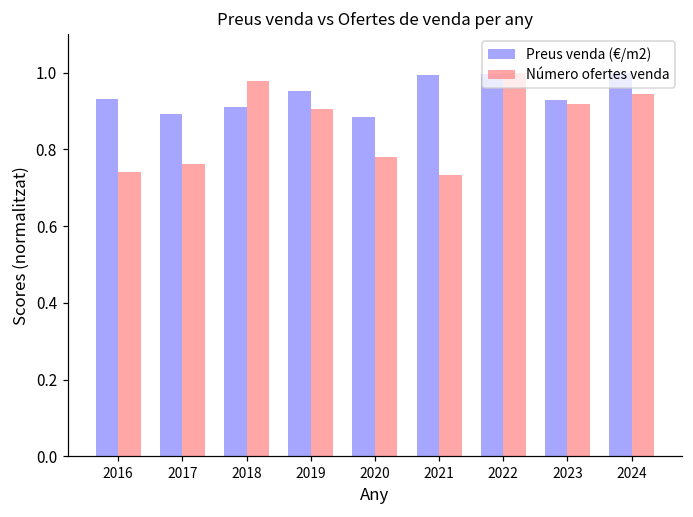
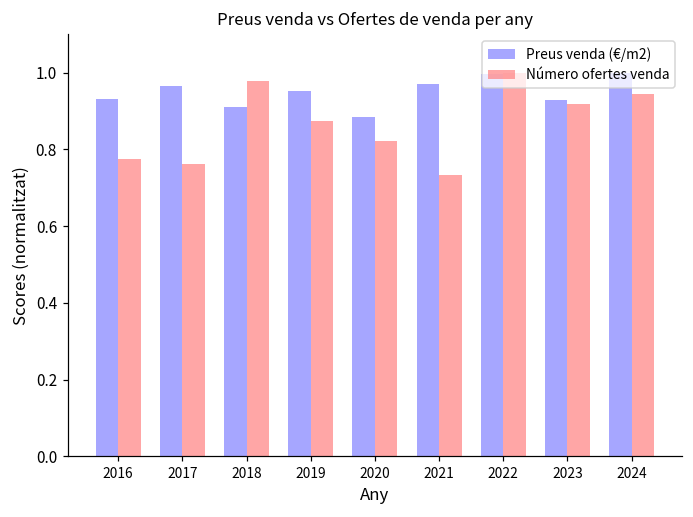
  {
    "Preus venda (€/m2)": {
      "2016": 0.93,
-     "2017": 0.89,
+     "2017": 0.97,
      "2018": 0.91,
      "2019": 0.95,
      "2020": 0.88,
-     "2021": 1.00,
+     "2021": 0.97,
      "2023": 0.93
    },
    "Número ofertes venda": {
-     "2016": 0.74,
+     "2016": 0.78,
      "2017": 0.76,
      "2018": 0.98,
-     "2019": 0.91,
-     "2020": 0.78,
+     "2019": 0.88,
+     "2020": 0.82,
      "2021": 0.73,
      "2023": 0.92,
      "2024": 0.94
    }
  }
